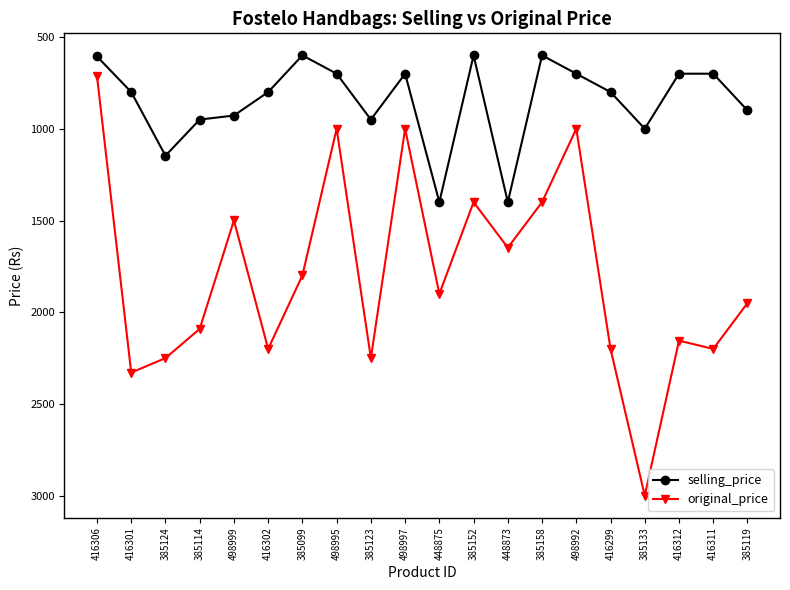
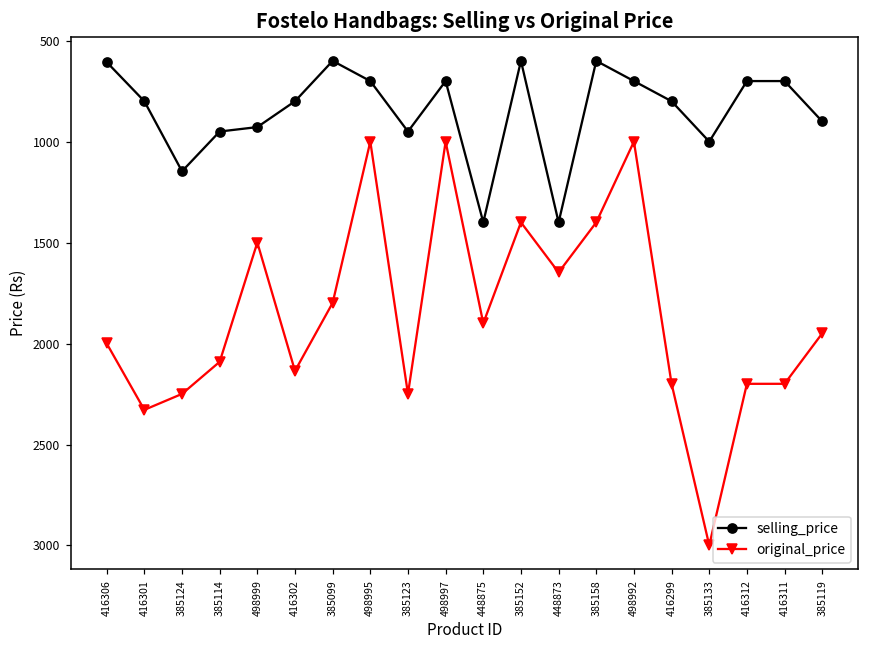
  {
    "selling_price": {
      "416306": 610,
      "416301": 800,
      "385124": 1150,
      "385114": 950,
      "498999": 930,
      "416302": 800,
      "385099": 600,
      "498995": 700,
      "385123": 950,
      "498997": 700,
      "448875": 1400,
      "385152": 600,
      "448873": 1400,
      "385158": 600,
      "498992": 700,
      "416299": 800,
      "385133": 1000,
      "416312": 700,
      "416311": 700,
      "385119": 900
    },
    "original_price": {
-     "416306": 710,
+     "416306": 2000,
      "416301": 2330,
      "385124": 2250,
      "385114": 2090,
      "498999": 1500,
-     "416302": 2200,
+     "416302": 2140,
      "385099": 1800,
      "498995": 1000,
      "385123": 2250,
      "498997": 1000,
      "448875": 1900,
      "385152": 1400,
      "448873": 1650,
      "385158": 1400,
      "498992": 1000,
      "416299": 2200,
      "385133": 3000,
-     "416312": 2150,
+     "416312": 2200,
      "416311": 2200,
      "385119": 1950
    }
  }
